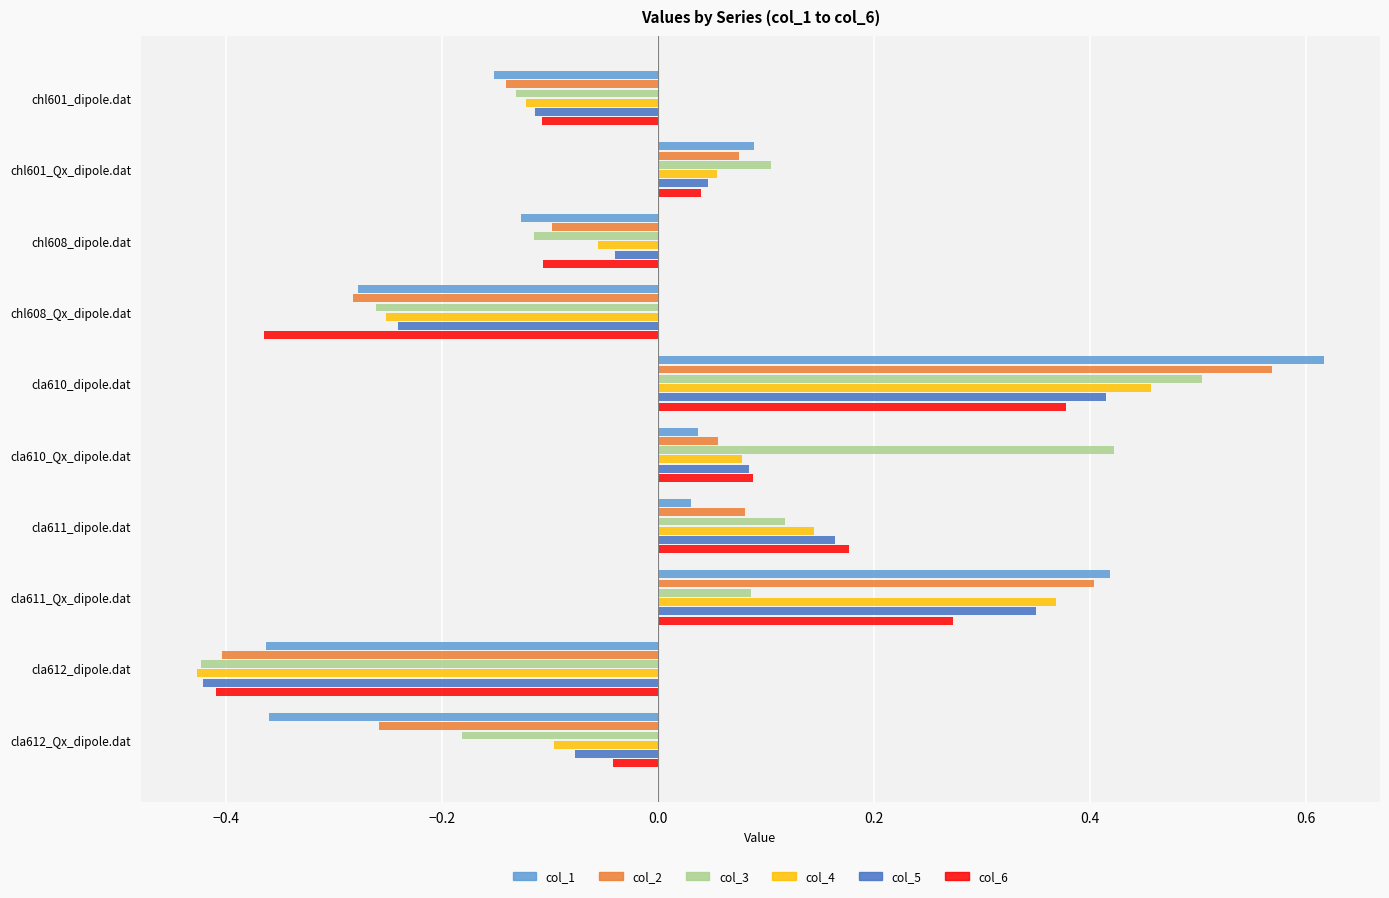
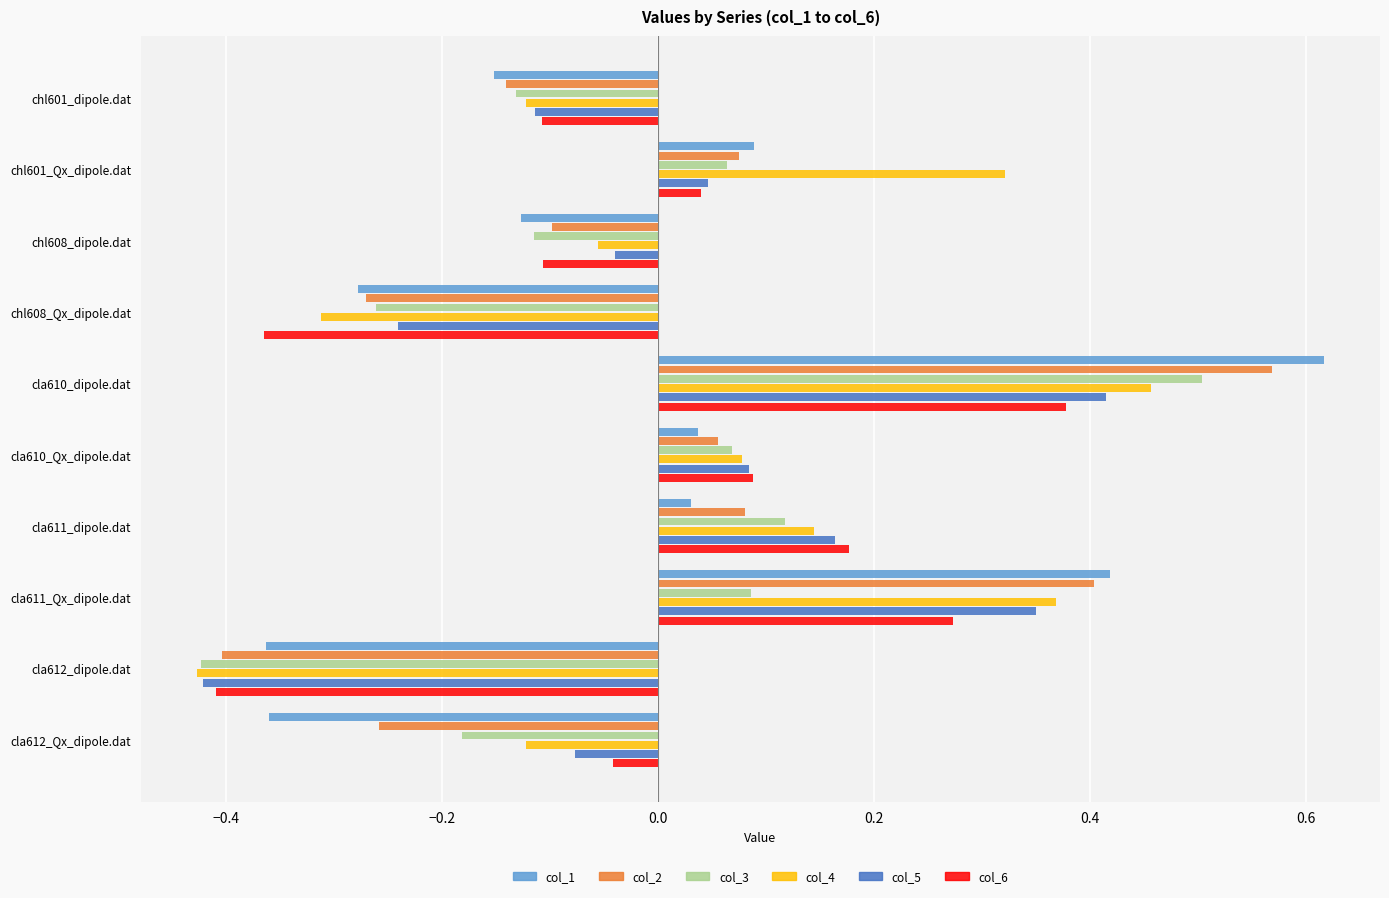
  {
    "col_2": {
      "chl601_dipole.dat": -0.141,
      "chl601_Qx_dipole.dat": 0.075,
      "chl608_dipole.dat": -0.098,
-     "chl608_Qx_dipole.dat": -0.282,
+     "chl608_Qx_dipole.dat": -0.270,
      "cla610_dipole.dat": 0.569,
      "cla610_Qx_dipole.dat": 0.056,
      "cla611_dipole.dat": 0.081,
      "cla611_Qx_dipole.dat": 0.404,
      "cla612_dipole.dat": -0.404,
      "cla612_Qx_dipole.dat": -0.258
    },
    "col_3": {
      "chl601_dipole.dat": -0.131,
-     "chl601_Qx_dipole.dat": 0.105,
+     "chl601_Qx_dipole.dat": 0.064,
      "chl608_dipole.dat": -0.115,
      "chl608_Qx_dipole.dat": -0.261,
      "cla610_dipole.dat": 0.504,
-     "cla610_Qx_dipole.dat": 0.422,
+     "cla610_Qx_dipole.dat": 0.069,
      "cla611_dipole.dat": 0.118,
      "cla611_Qx_dipole.dat": 0.086,
      "cla612_dipole.dat": -0.422,
      "cla612_Qx_dipole.dat": -0.181
    },
    "col_4": {
      "chl601_dipole.dat": -0.122,
-     "chl601_Qx_dipole.dat": 0.055,
+     "chl601_Qx_dipole.dat": 0.321,
      "chl608_dipole.dat": -0.055,
-     "chl608_Qx_dipole.dat": -0.251,
+     "chl608_Qx_dipole.dat": -0.311,
      "cla610_dipole.dat": 0.457,
      "cla610_Qx_dipole.dat": 0.078,
      "cla611_dipole.dat": 0.145,
      "cla611_Qx_dipole.dat": 0.369,
      "cla612_dipole.dat": -0.426,
-     "cla612_Qx_dipole.dat": -0.096
+     "cla612_Qx_dipole.dat": -0.122
    },
    "col_6": {
      "chl601_dipole.dat": -0.107,
      "chl601_Qx_dipole.dat": 0.040,
      "chl608_dipole.dat": -0.106,
      "chl608_Qx_dipole.dat": -0.365,
      "cla610_dipole.dat": 0.378,
      "cla610_Qx_dipole.dat": 0.089,
      "cla611_dipole.dat": 0.177,
      "cla611_Qx_dipole.dat": 0.273,
      "cla612_dipole.dat": -0.409,
      "cla612_Qx_dipole.dat": -0.041
    }
  }
